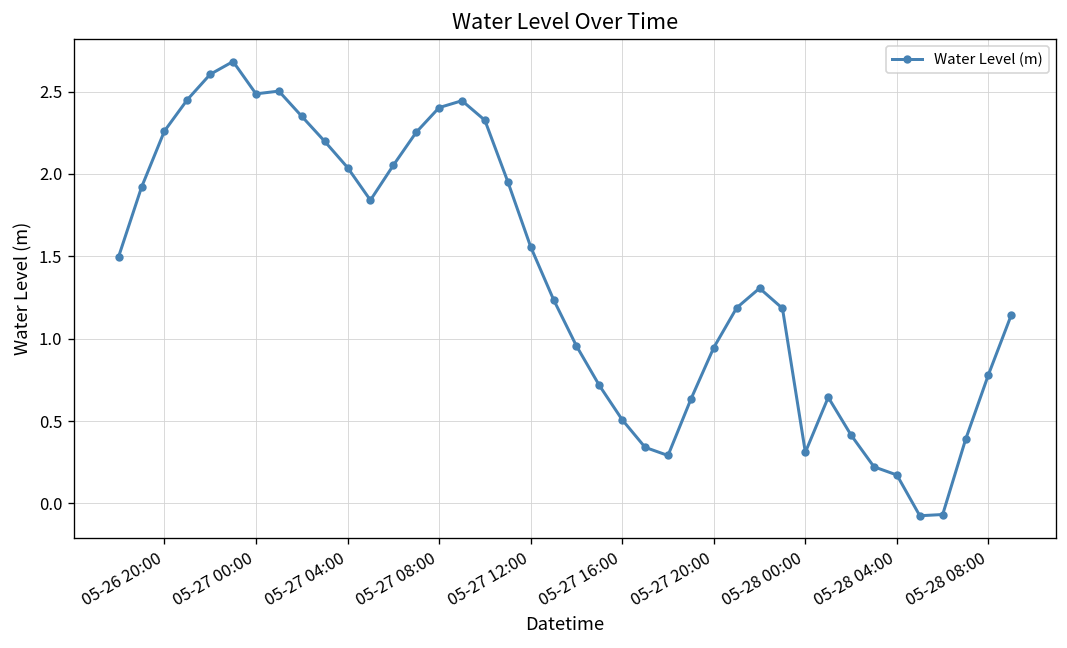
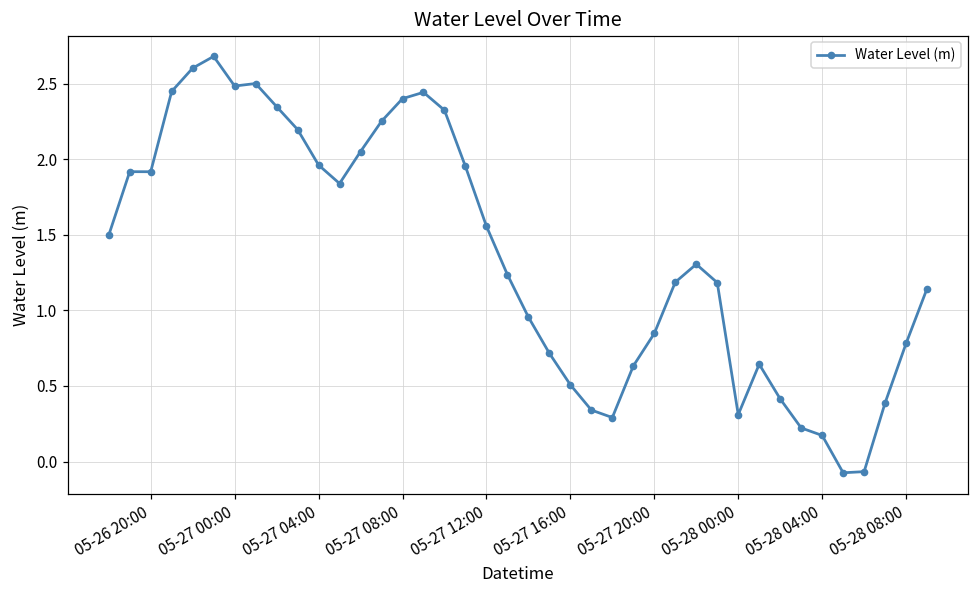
  {
-   "05-26 20:00": 2.26,
+   "05-26 20:00": 1.92,
    "05-27 00:00": 2.49,
-   "05-27 04:00": 2.04,
+   "05-27 04:00": 1.96,
    "05-27 08:00": 2.40,
    "05-27 12:00": 1.56,
    "05-27 16:00": 0.51,
-   "05-27 20:00": 0.95,
+   "05-27 20:00": 0.85,
    "05-28 00:00": 0.31,
    "05-28 04:00": 0.17,
    "05-28 08:00": 0.78
  }
